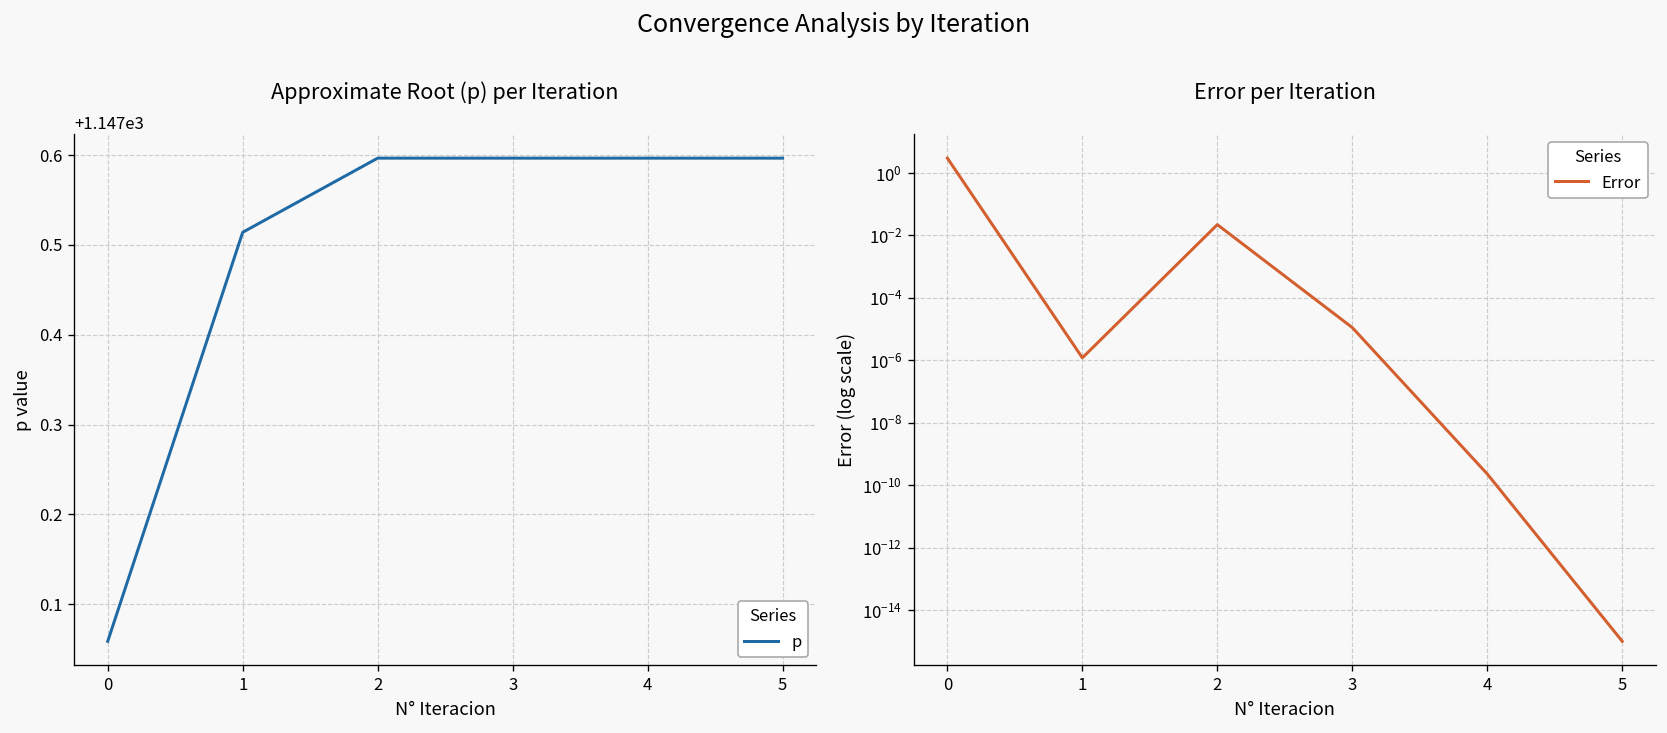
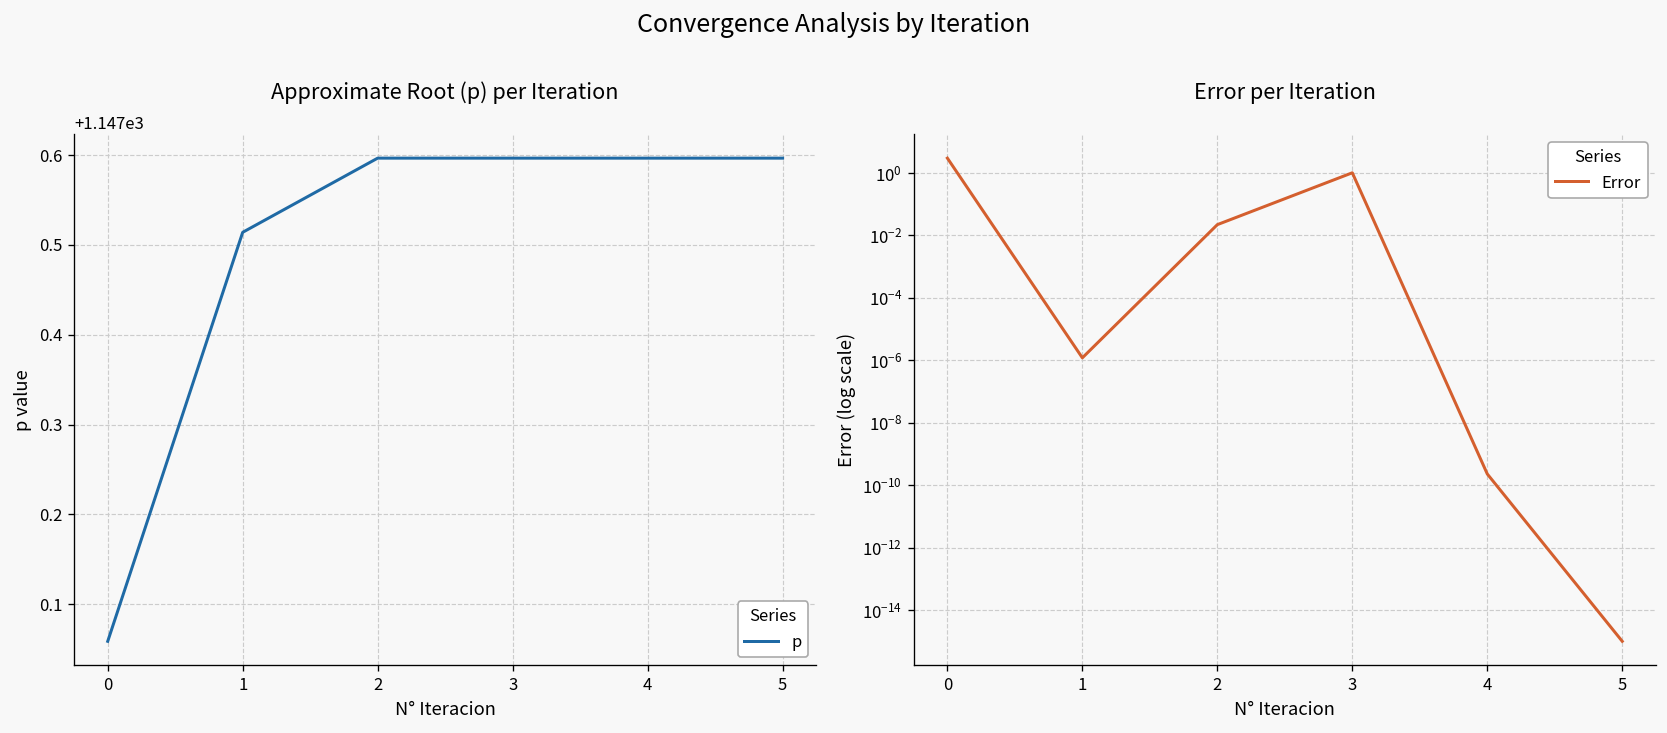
  {
    "Approximate Root (p) per Iteration": {
      "0": 1147.06,
      "1": 1147.51,
      "2": 1147.60,
      "3": 1147.60,
      "4": 1147.60,
      "5": 1147.60
    },
    "Error per Iteration": {
      "0": 3,
      "1": 0.000001,
      "2": 0.02,
-     "3": 0,
+     "3": 1,
      "4": 0.0000000002,
      "5": 0.000000000000
    }
  }
